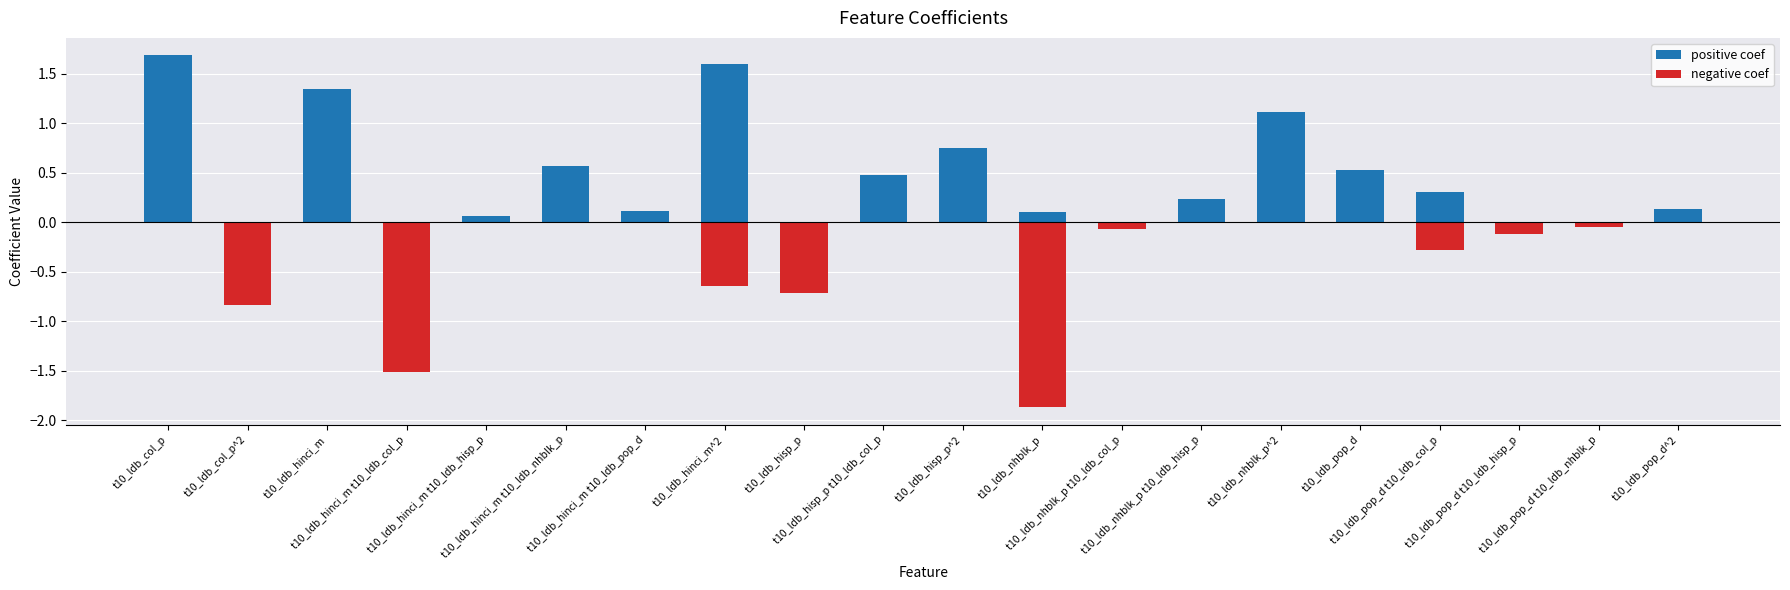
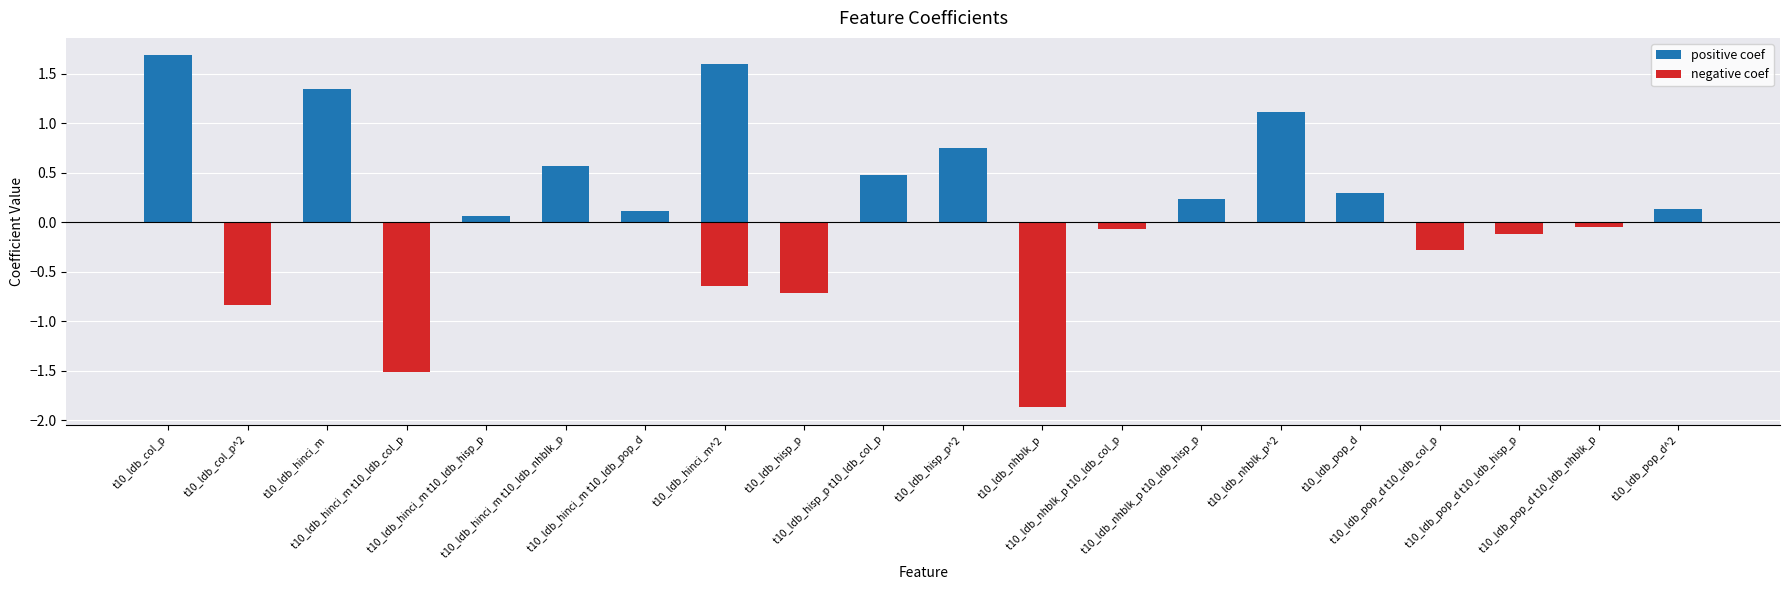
  {
    "positive coef": {
      "t10_ldb_col_p": 1.7,
      "t10_ldb_col_p^2": 0.0,
      "t10_ldb_hinci_m": 1.3,
      "t10_ldb_hinci_m t10_ldb_col_p": 0.0,
      "t10_ldb_hinci_m t10_ldb_hisp_p": 0.1,
      "t10_ldb_hinci_m t10_ldb_nhblk_p": 0.6,
      "t10_ldb_hinci_m t10_ldb_pop_d": 0.1,
      "t10_ldb_hinci_m^2": 1.6,
      "t10_ldb_hisp_p": 0.0,
      "t10_ldb_hisp_p t10_ldb_col_p": 0.5,
      "t10_ldb_hisp_p^2": 0.7,
-     "t10_ldb_nhblk_p": 0.1,
+     "t10_ldb_nhblk_p": 0.0,
      "t10_ldb_nhblk_p t10_ldb_col_p": 0.0,
      "t10_ldb_nhblk_p t10_ldb_hisp_p": 0.2,
      "t10_ldb_nhblk_p^2": 1.1,
-     "t10_ldb_pop_d": 0.5,
-     "t10_ldb_pop_d t10_ldb_col_p": 0.3,
+     "t10_ldb_pop_d": 0.3,
+     "t10_ldb_pop_d t10_ldb_col_p": 0.0,
      "t10_ldb_pop_d t10_ldb_hisp_p": 0.0,
      "t10_ldb_pop_d t10_ldb_nhblk_p": 0.0,
      "t10_ldb_pop_d^2": 0.1
    },
    "negative coef": {
      "t10_ldb_col_p": 0.0,
      "t10_ldb_col_p^2": -0.8,
      "t10_ldb_hinci_m": 0.0,
      "t10_ldb_hinci_m t10_ldb_col_p": -1.5,
      "t10_ldb_hinci_m t10_ldb_hisp_p": 0.0,
      "t10_ldb_hinci_m t10_ldb_nhblk_p": 0.0,
      "t10_ldb_hinci_m t10_ldb_pop_d": 0.0,
      "t10_ldb_hinci_m^2": -0.6,
      "t10_ldb_hisp_p": -0.7,
      "t10_ldb_hisp_p t10_ldb_col_p": 0.0,
      "t10_ldb_hisp_p^2": 0.0,
      "t10_ldb_nhblk_p": -1.9,
      "t10_ldb_nhblk_p t10_ldb_col_p": -0.1,
      "t10_ldb_nhblk_p t10_ldb_hisp_p": 0.0,
      "t10_ldb_nhblk_p^2": 0.0,
      "t10_ldb_pop_d": 0.0,
      "t10_ldb_pop_d t10_ldb_col_p": -0.3,
      "t10_ldb_pop_d t10_ldb_hisp_p": -0.1,
      "t10_ldb_pop_d t10_ldb_nhblk_p": -0.1,
      "t10_ldb_pop_d^2": 0.0
    }
  }
